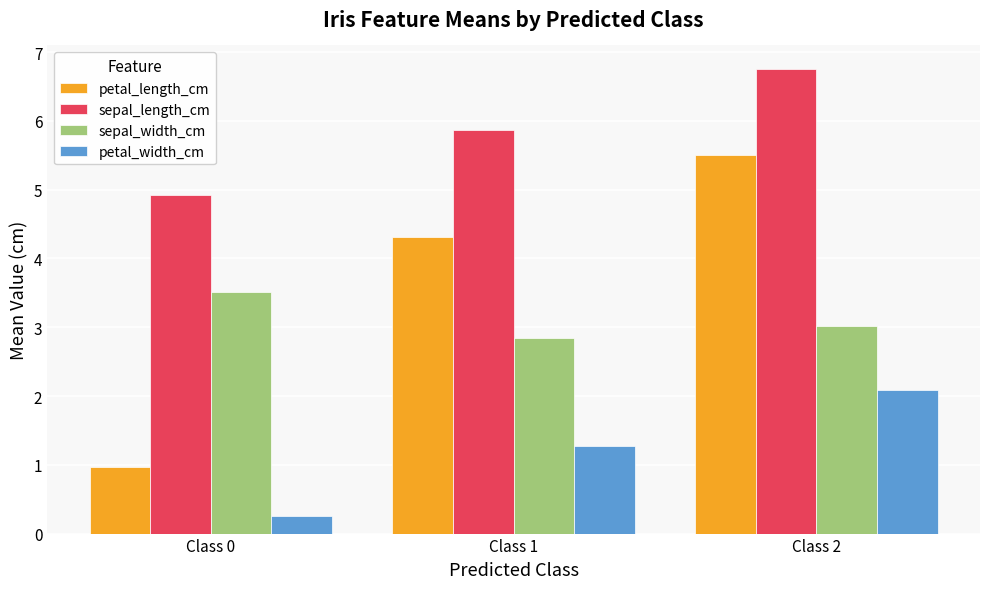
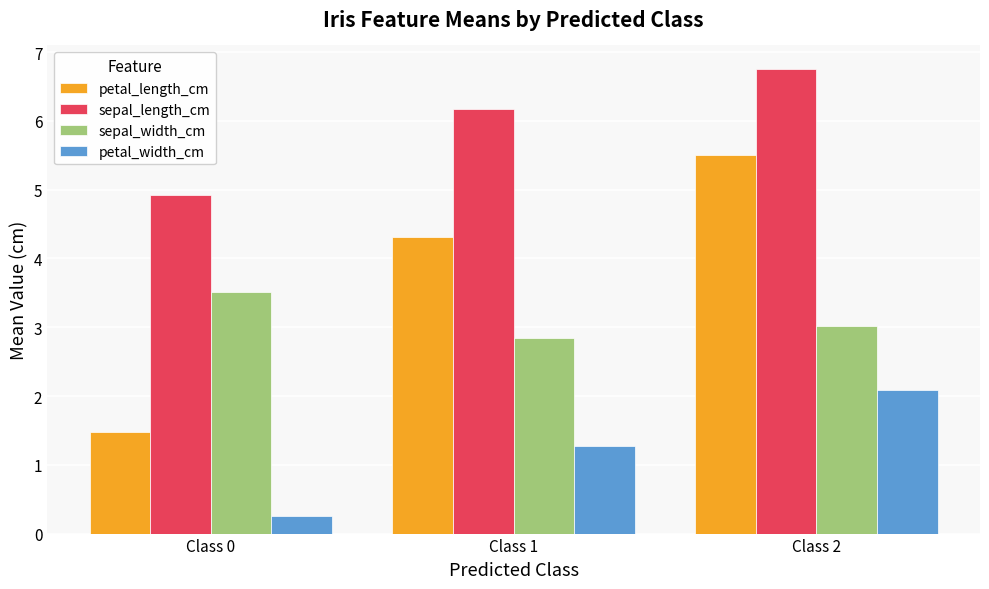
  {
    "petal_length_cm": {
-     "Class 0": 1.0,
+     "Class 0": 1.5,
      "Class 1": 4.3,
      "Class 2": 5.5
    },
    "sepal_length_cm": {
      "Class 0": 4.9,
-     "Class 1": 5.9,
+     "Class 1": 6.2,
      "Class 2": 6.8
    },
    "sepal_width_cm": {
      "Class 0": 3.5,
      "Class 1": 2.9,
      "Class 2": 3.0
    },
    "petal_width_cm": {
      "Class 0": 0.3,
      "Class 1": 1.3,
      "Class 2": 2.1
    }
  }
